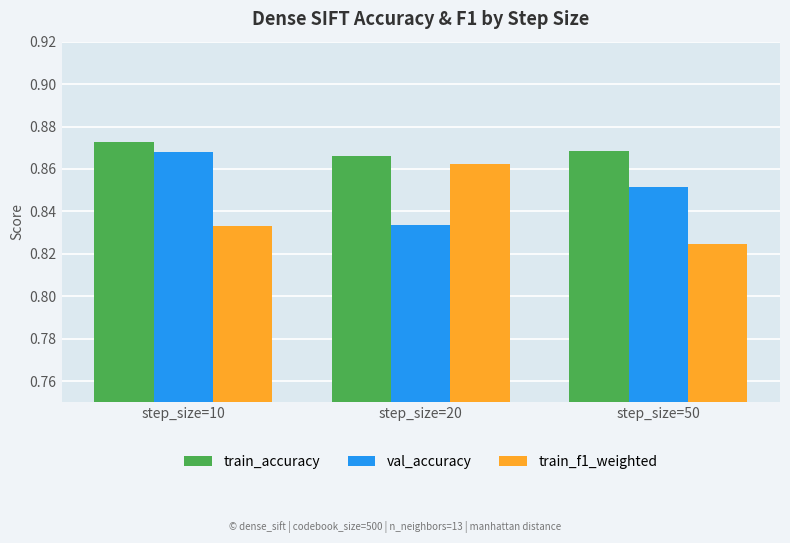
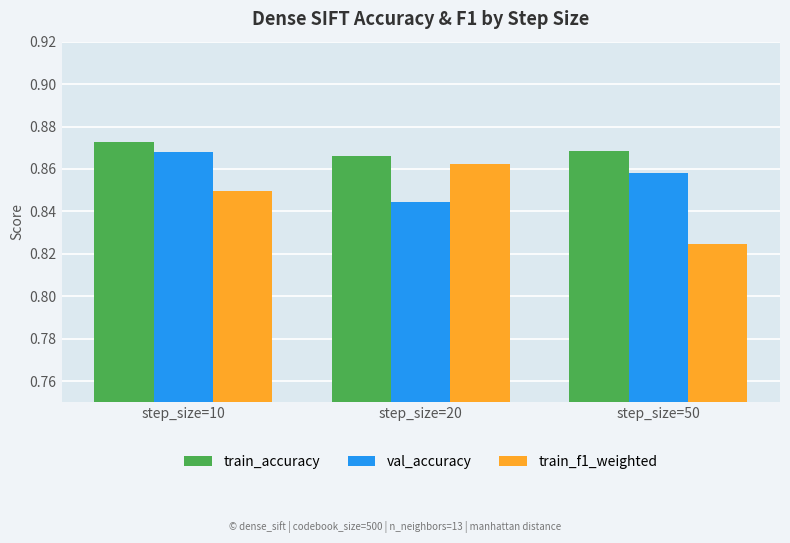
  {
    "train_accuracy": {
      "step_size=10": 0.873,
      "step_size=20": 0.866,
      "step_size=50": 0.868
    },
    "val_accuracy": {
      "step_size=10": 0.868,
-     "step_size=20": 0.834,
-     "step_size=50": 0.852
+     "step_size=20": 0.844,
+     "step_size=50": 0.858
    },
    "train_f1_weighted": {
-     "step_size=10": 0.833,
+     "step_size=10": 0.850,
      "step_size=20": 0.862,
      "step_size=50": 0.825
    }
  }
